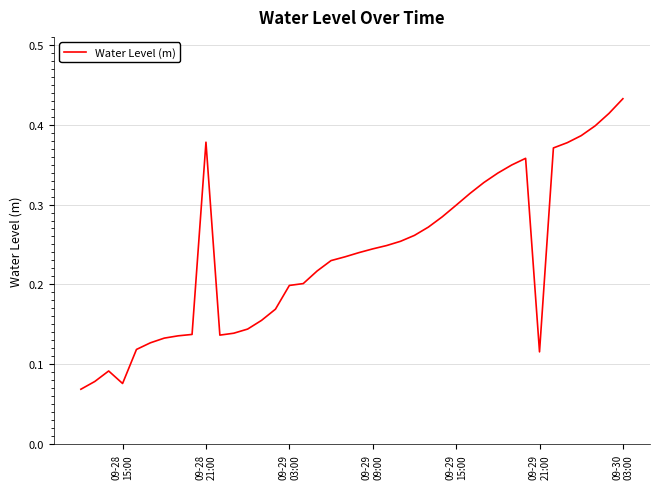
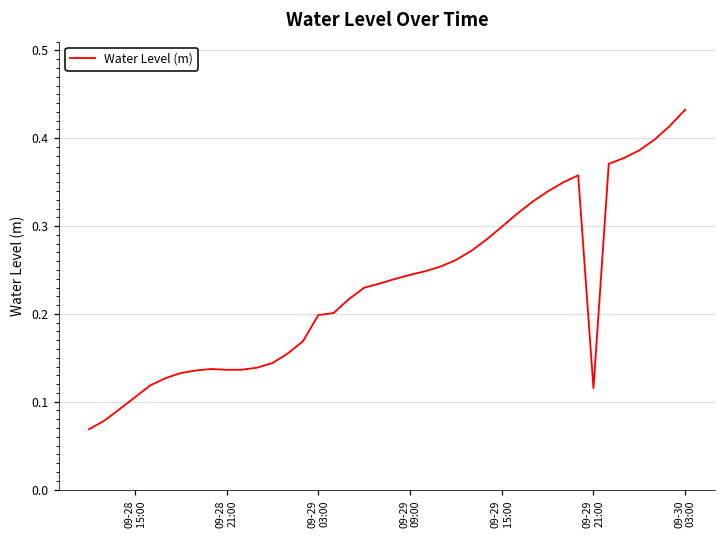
  {
-   "09-28 15:00": 0.08,
-   "09-28 21:00": 0.38,
+   "09-28 15:00": 0.10,
+   "09-28 21:00": 0.14,
    "09-29 03:00": 0.20,
    "09-29 09:00": 0.24,
    "09-29 15:00": 0.30,
    "09-29 21:00": 0.12,
    "09-30 03:00": 0.43
  }
